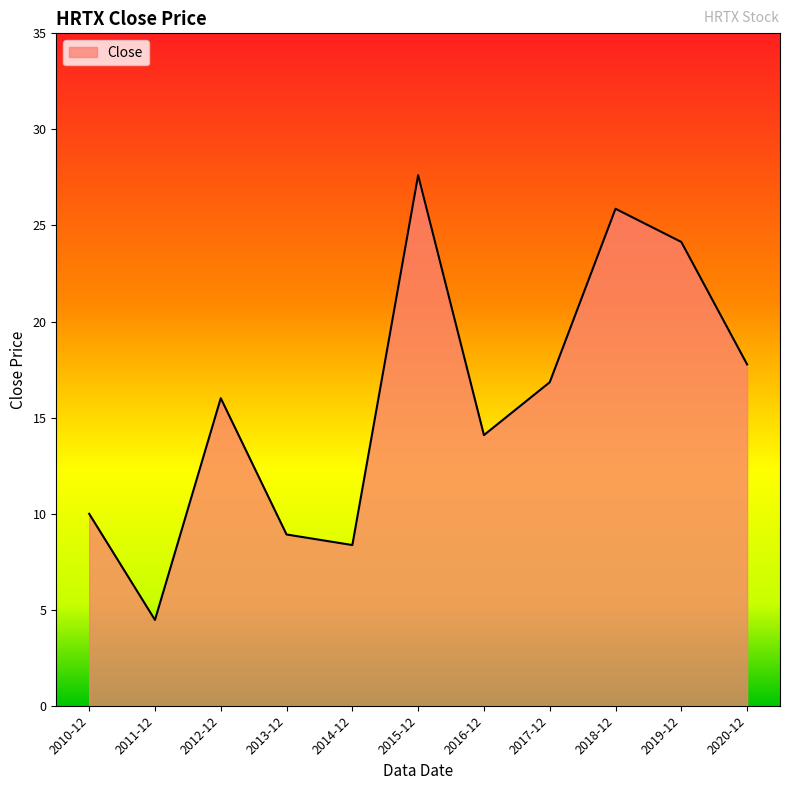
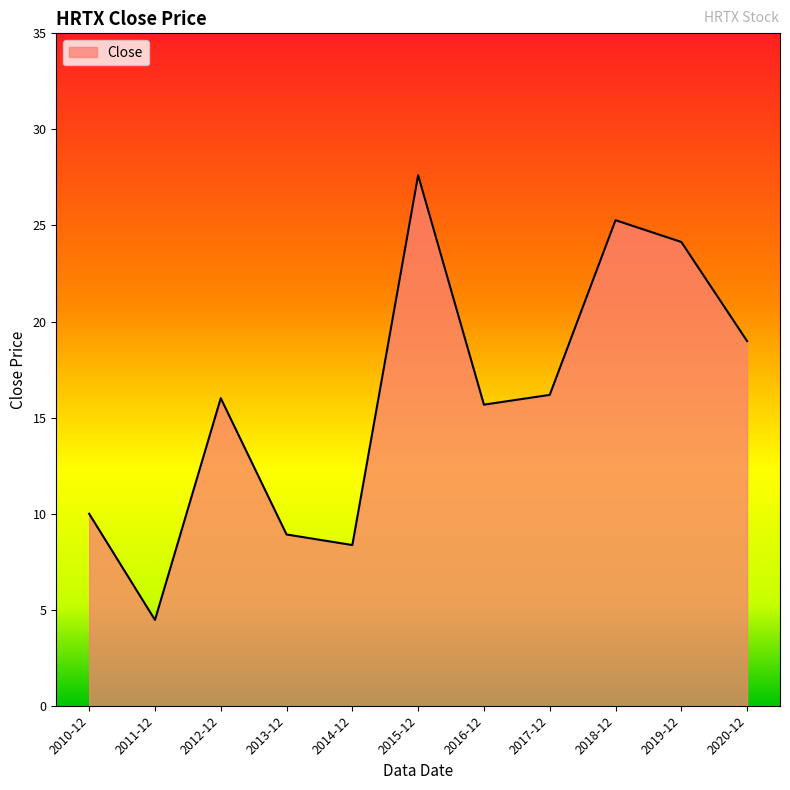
  {
    "2010-12": 10.0,
    "2011-12": 4.5,
    "2012-12": 16.0,
    "2013-12": 8.9,
    "2014-12": 8.4,
    "2015-12": 27.6,
-   "2016-12": 14.1,
-   "2017-12": 16.8,
-   "2018-12": 25.9,
+   "2016-12": 15.7,
+   "2017-12": 16.2,
+   "2018-12": 25.3,
    "2019-12": 24.1,
-   "2020-12": 17.8
+   "2020-12": 19.0
  }
